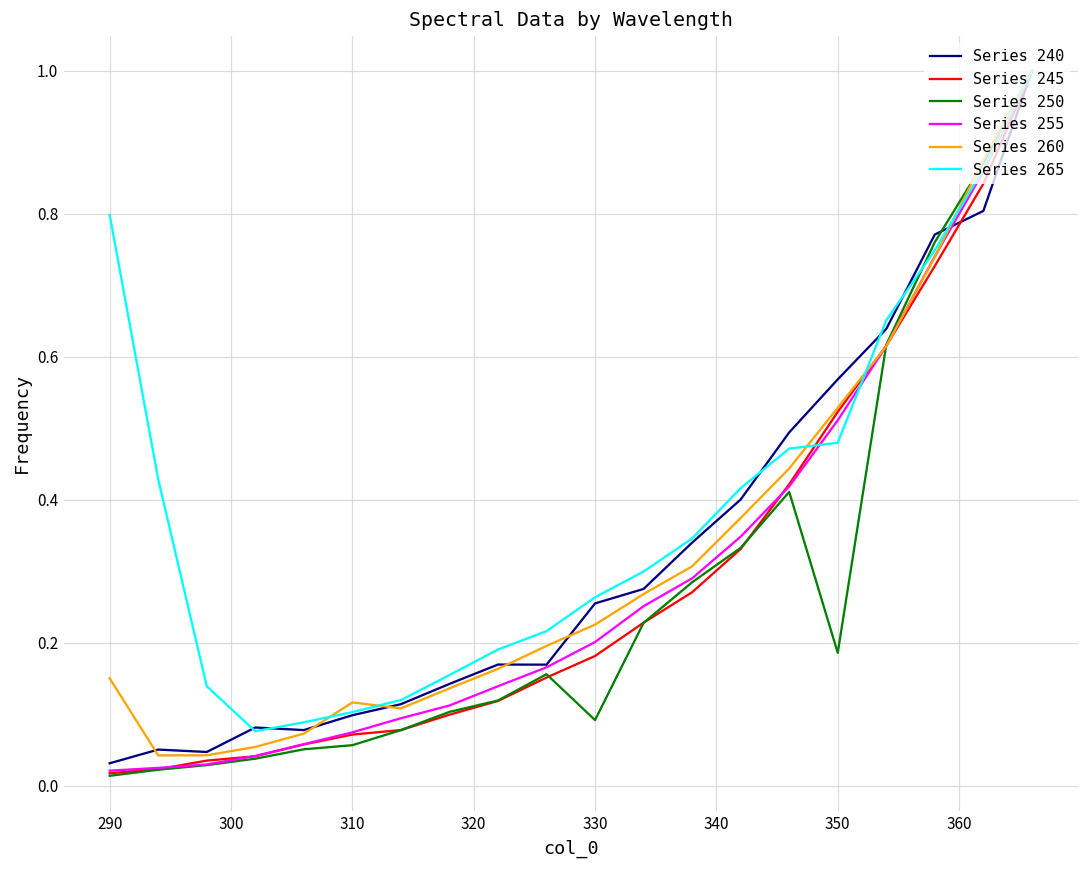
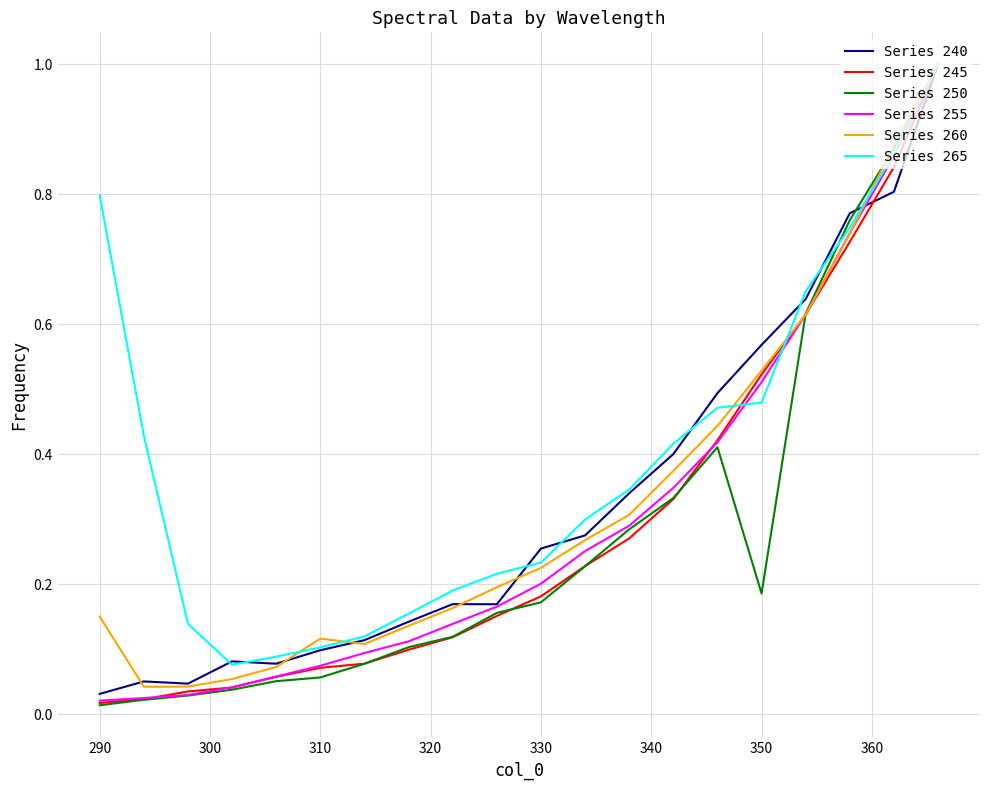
  {
    "Series 240": {
      "290": 0.03,
      "310": 0.10,
      "330": 0.25,
      "350": 0.57
    },
    "Series 245": {
      "330": 0.18,
      "350": 0.52
    },
    "Series 250": {
      "310": 0.06,
-     "330": 0.09,
+     "330": 0.17,
      "350": 0.19
    },
    "Series 255": {
      "330": 0.20,
      "350": 0.51
    },
    "Series 260": {
      "290": 0.15,
      "310": 0.12,
      "330": 0.23,
      "350": 0.53
    },
    "Series 265": {
      "290": 0.80,
      "310": 0.10,
-     "330": 0.26,
+     "330": 0.23,
      "350": 0.48
    }
  }
